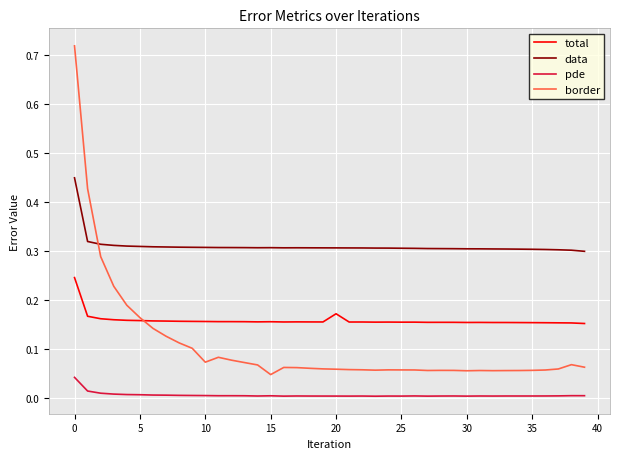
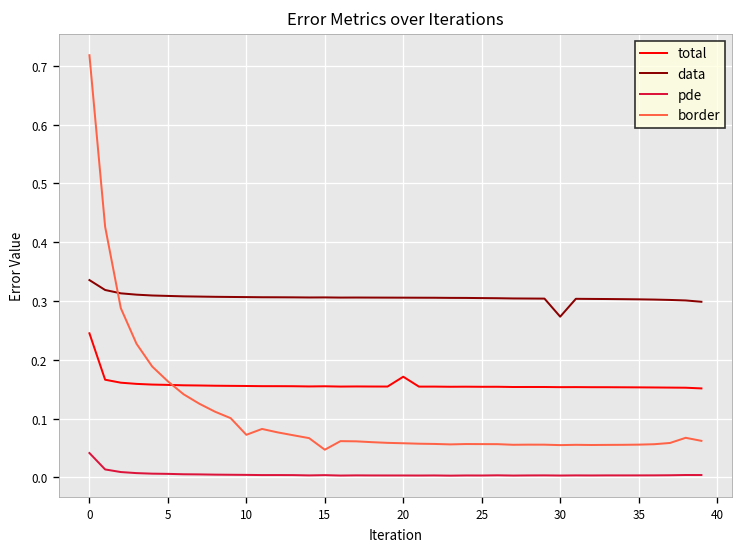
  {
    "total": {
      "0": 0.25,
      "5": 0.16,
      "10": 0.16,
      "15": 0.16,
      "20": 0.17,
      "25": 0.15,
      "30": 0.15,
      "35": 0.15
    },
    "data": {
-     "0": 0.45,
+     "0": 0.34,
      "5": 0.31,
      "10": 0.31,
      "15": 0.31,
      "20": 0.31,
      "25": 0.30,
-     "30": 0.30,
+     "30": 0.27,
      "35": 0.30
    },
    "pde": {
      "0": 0.04,
      "5": 0.01,
      "10": 0.00,
      "15": 0.00,
      "20": 0.00,
      "25": 0.00,
      "30": 0.00,
      "35": 0.00
    },
    "border": {
      "0": 0.72,
      "5": 0.16,
      "10": 0.07,
      "15": 0.05,
      "20": 0.06,
      "25": 0.06,
      "30": 0.06,
      "35": 0.06
    }
  }
